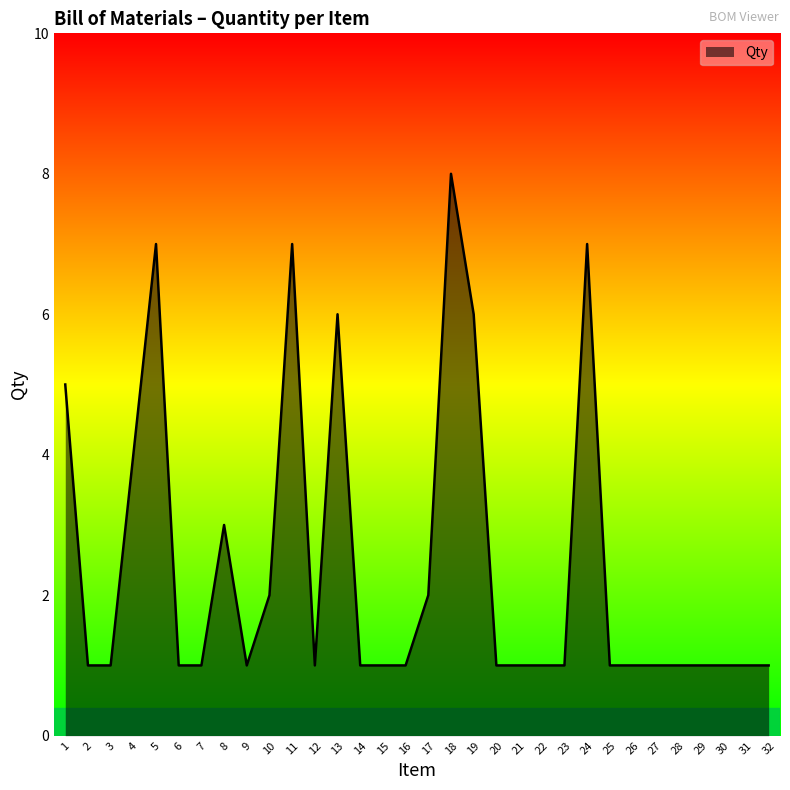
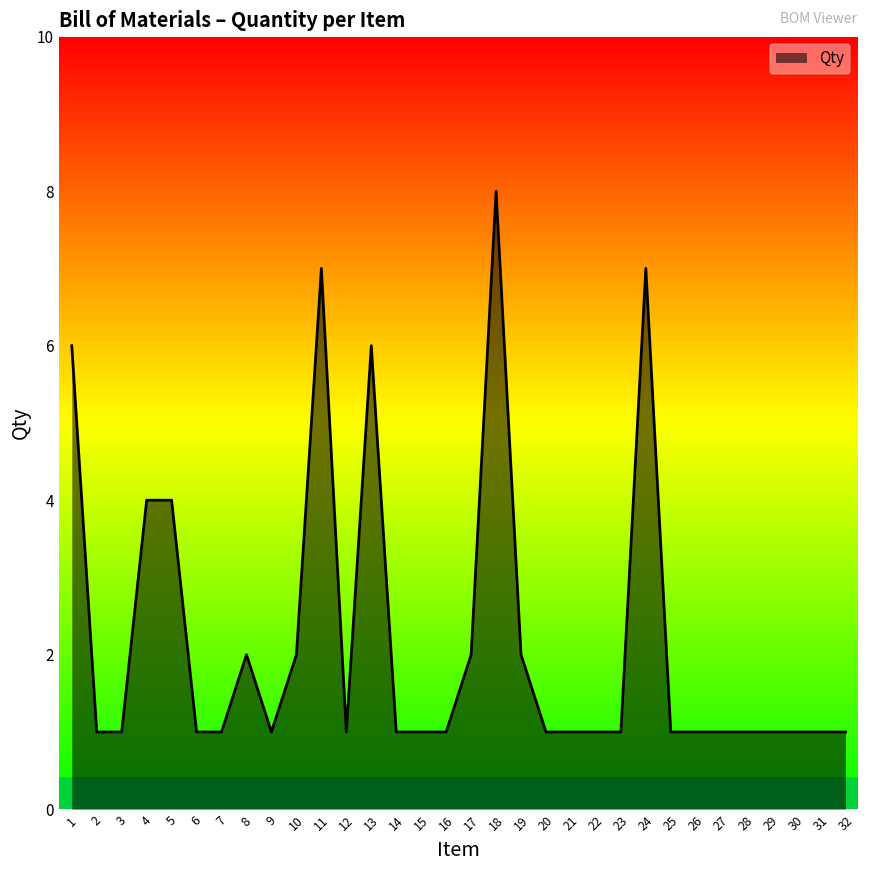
  {
-   "1": 5,
+   "1": 6,
    "2": 1,
    "3": 1,
    "4": 4,
-   "5": 7,
+   "5": 4,
    "6": 1,
    "7": 1,
-   "8": 3,
+   "8": 2,
    "9": 1,
    "10": 2,
    "11": 7,
    "12": 1,
    "13": 6,
    "14": 1,
    "15": 1,
    "16": 1,
    "17": 2,
    "18": 8,
-   "19": 6,
+   "19": 2,
    "20": 1,
    "21": 1,
    "22": 1,
    "23": 1,
    "24": 7,
    "25": 1,
    "26": 1,
    "27": 1,
    "28": 1,
    "29": 1,
    "30": 1,
    "31": 1,
    "32": 1
  }
